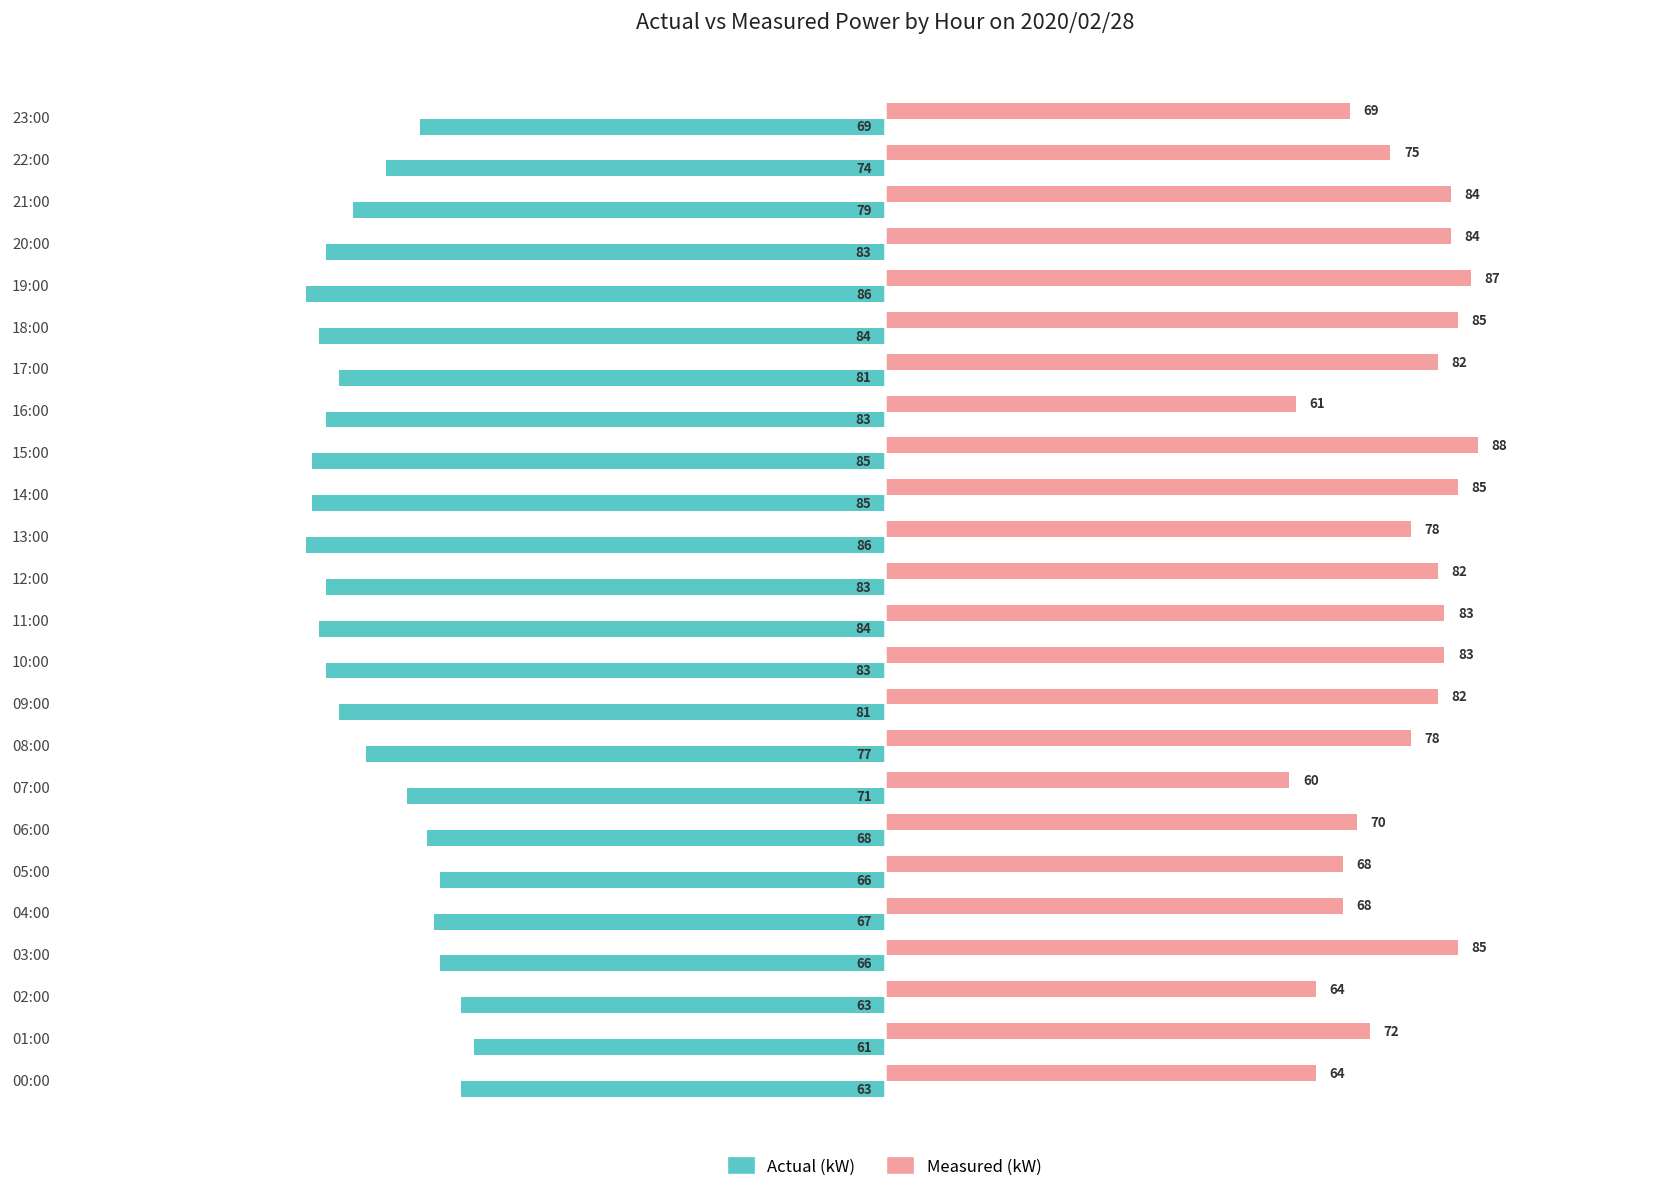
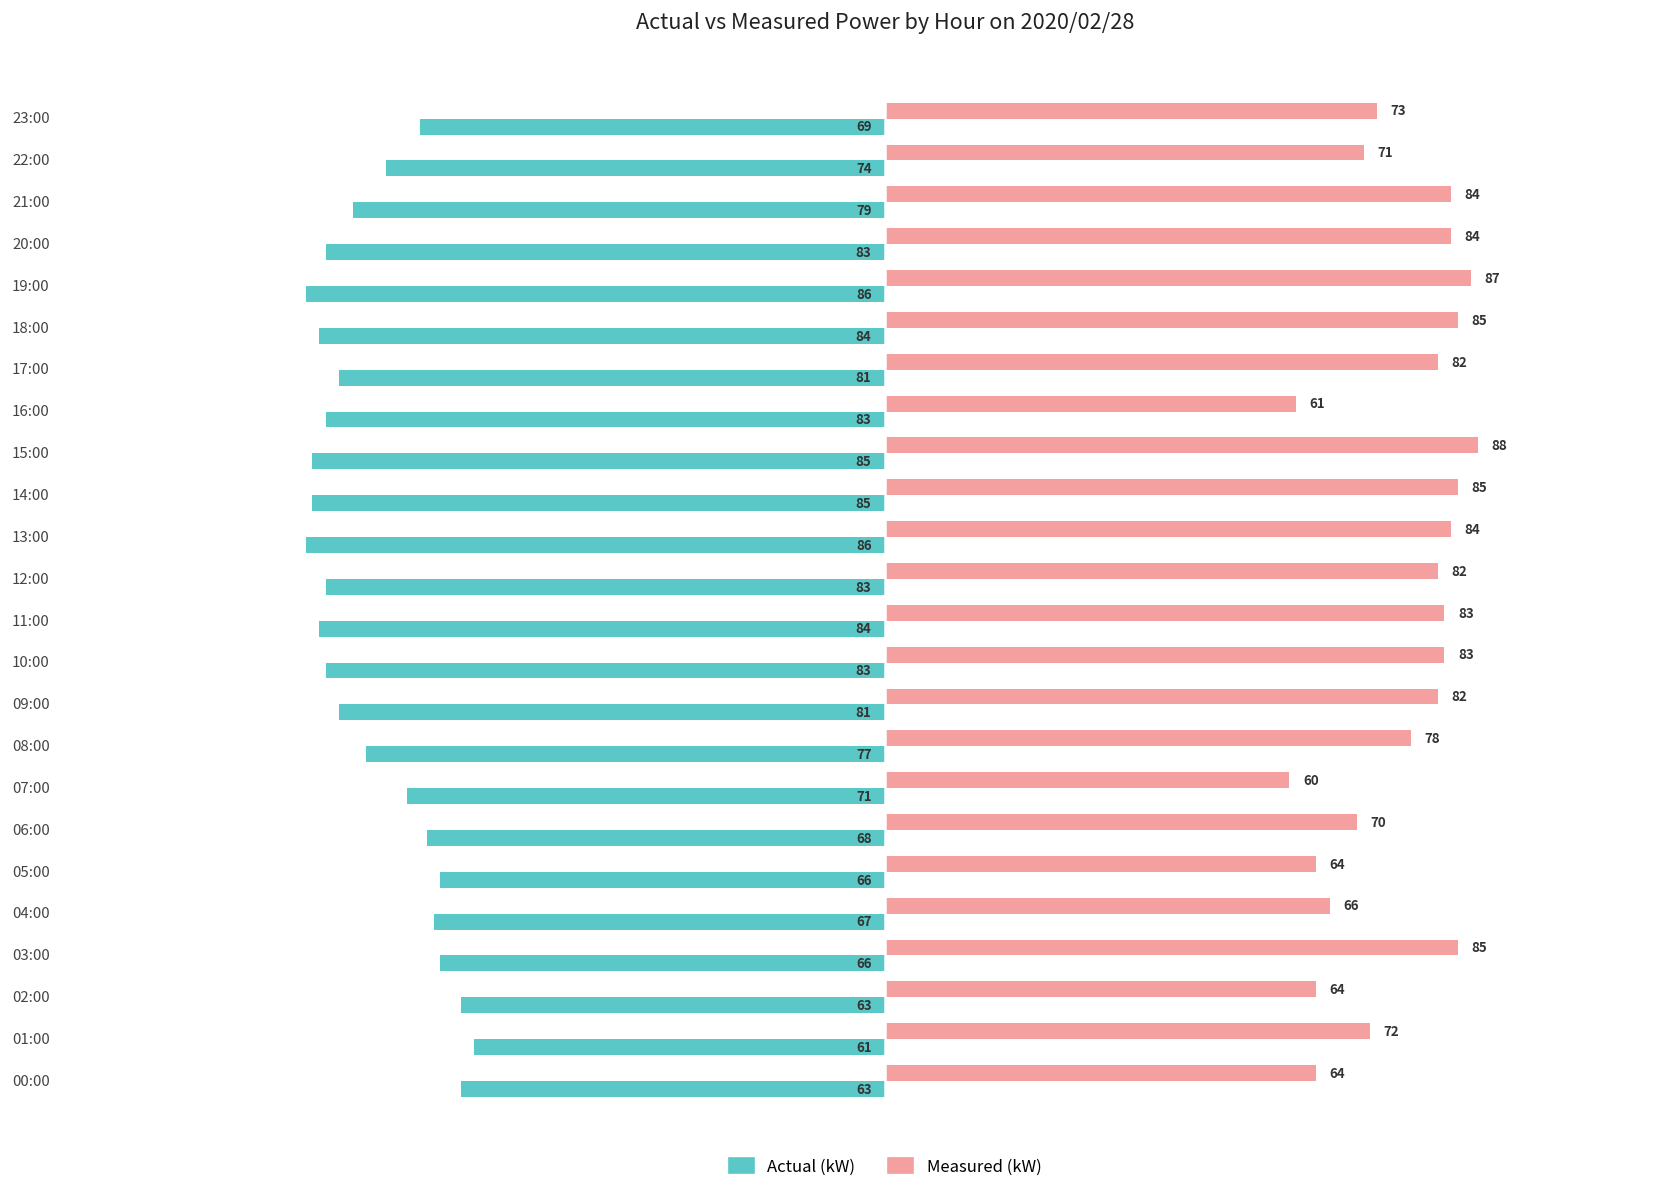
  {
    "Measured (kW)": {
-     "23:00": 69,
-     "22:00": 75,
+     "23:00": 73,
+     "22:00": 71,
      "21:00": 84,
      "20:00": 84,
      "19:00": 87,
      "18:00": 85,
      "17:00": 82,
      "16:00": 61,
      "15:00": 88,
      "14:00": 85,
-     "13:00": 78,
+     "13:00": 84,
      "12:00": 82,
      "11:00": 83,
      "10:00": 83,
      "09:00": 82,
      "08:00": 78,
      "07:00": 60,
      "06:00": 70,
-     "05:00": 68,
-     "04:00": 68,
+     "05:00": 64,
+     "04:00": 66,
      "03:00": 85,
      "02:00": 64,
      "01:00": 72,
      "00:00": 64
    }
  }
